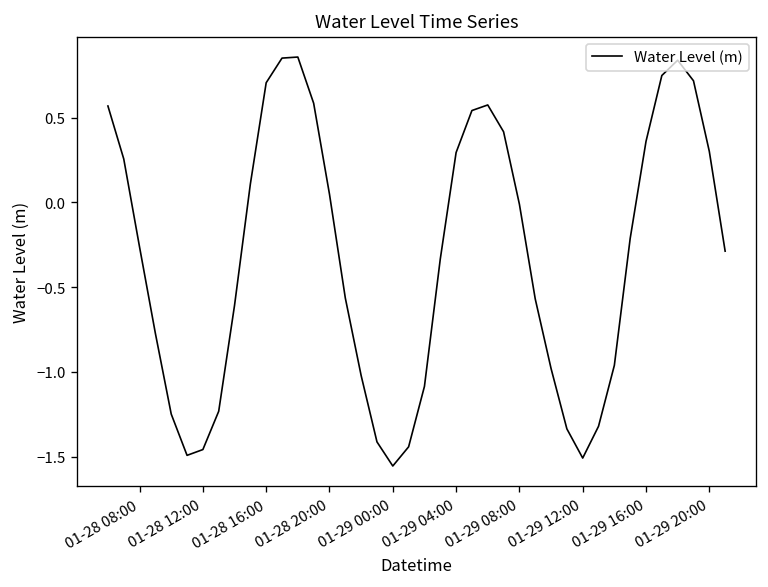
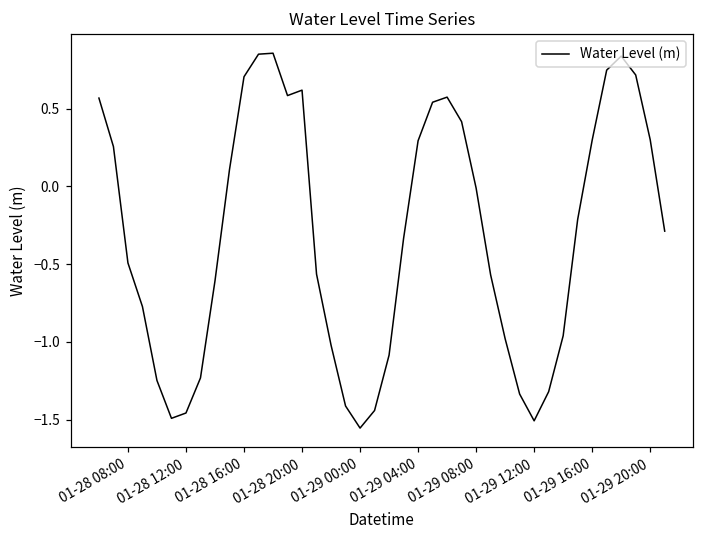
  {
-   "01-28 08:00": -0.26,
+   "01-28 08:00": -0.49,
    "01-28 12:00": -1.46,
    "01-28 16:00": 0.71,
-   "01-28 20:00": 0.05,
+   "01-28 20:00": 0.62,
    "01-29 00:00": -1.56,
    "01-29 04:00": 0.29,
    "01-29 08:00": -0.01,
    "01-29 12:00": -1.51,
-   "01-29 16:00": 0.36,
+   "01-29 16:00": 0.30,
    "01-29 20:00": 0.30
  }
